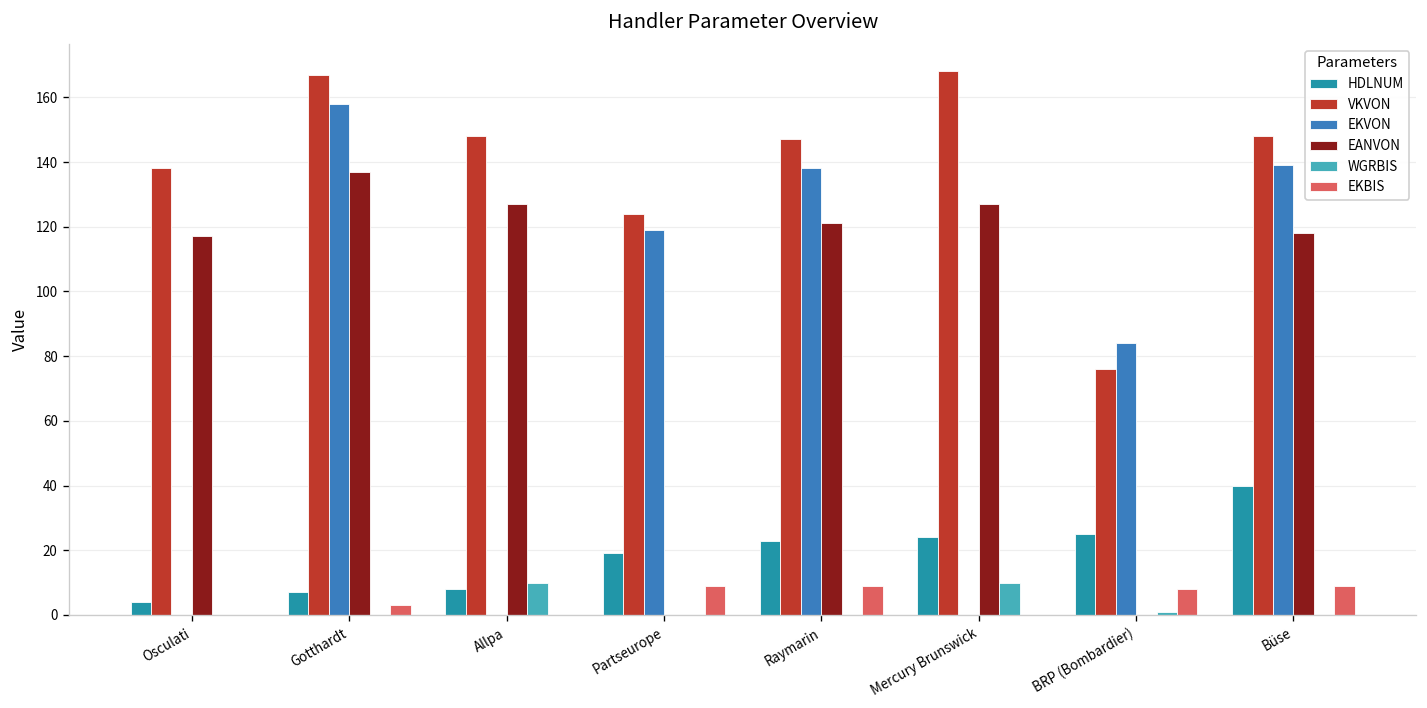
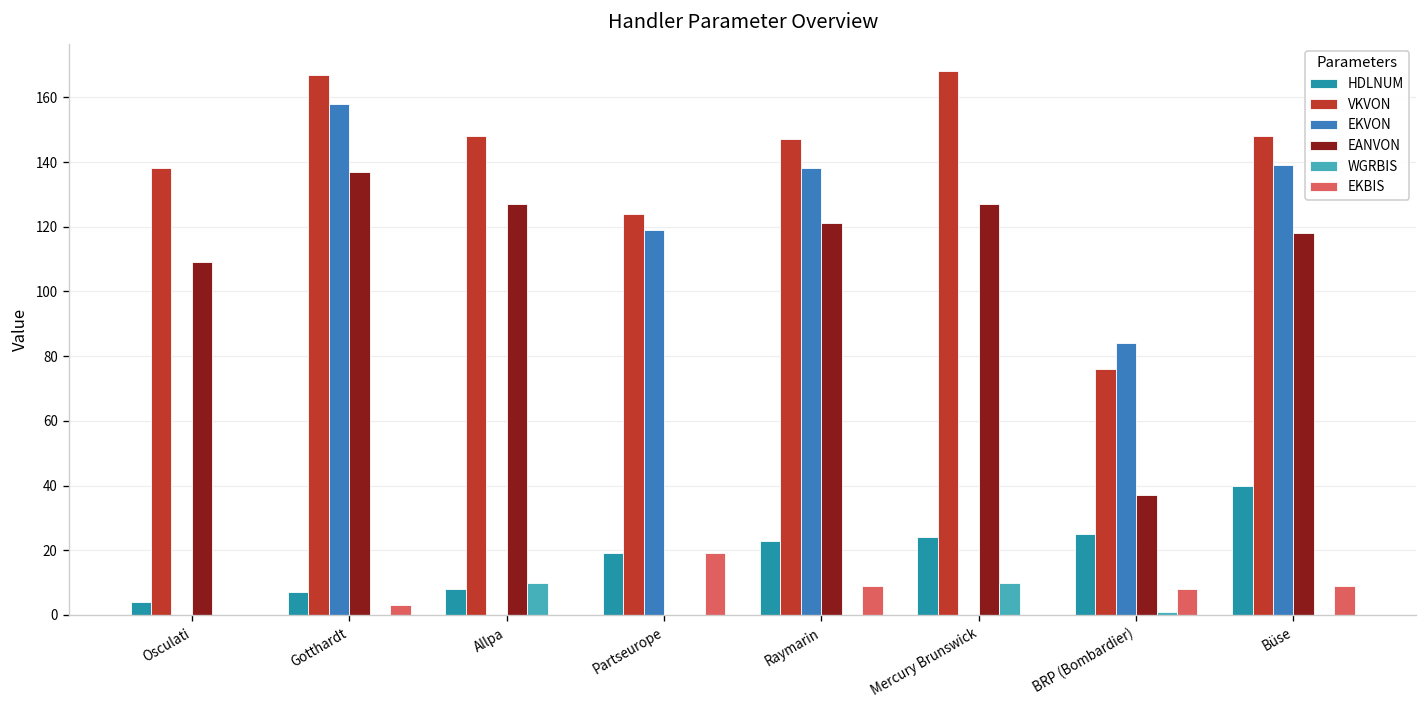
  {
    "VKVON": {
      "Osculati": 138,
      "Gotthardt": 167,
      "Allpa": 148,
      "Partseurope": 124,
      "Raymarin": 147,
      "Mercury Brunswick": 168,
      "BRP (Bombardier)": 76,
      "Büse": 148
    },
    "EANVON": {
-     "Osculati": 117,
+     "Osculati": 109,
      "Gotthardt": 137,
      "Allpa": 127,
      "Partseurope": 0,
      "Raymarin": 121,
      "Mercury Brunswick": 127,
-     "BRP (Bombardier)": 0,
+     "BRP (Bombardier)": 37,
      "Büse": 118
    },
    "EKBIS": {
      "Osculati": 0,
      "Gotthardt": 3,
      "Allpa": 0,
-     "Partseurope": 9,
+     "Partseurope": 19,
      "Raymarin": 9,
      "Mercury Brunswick": 0,
      "BRP (Bombardier)": 8,
      "Büse": 9
    }
  }
